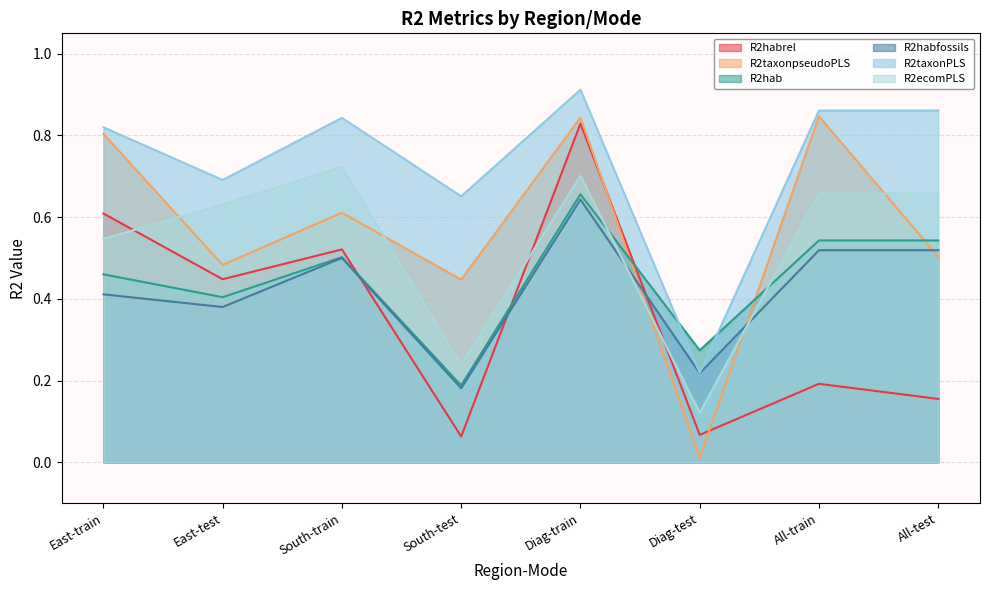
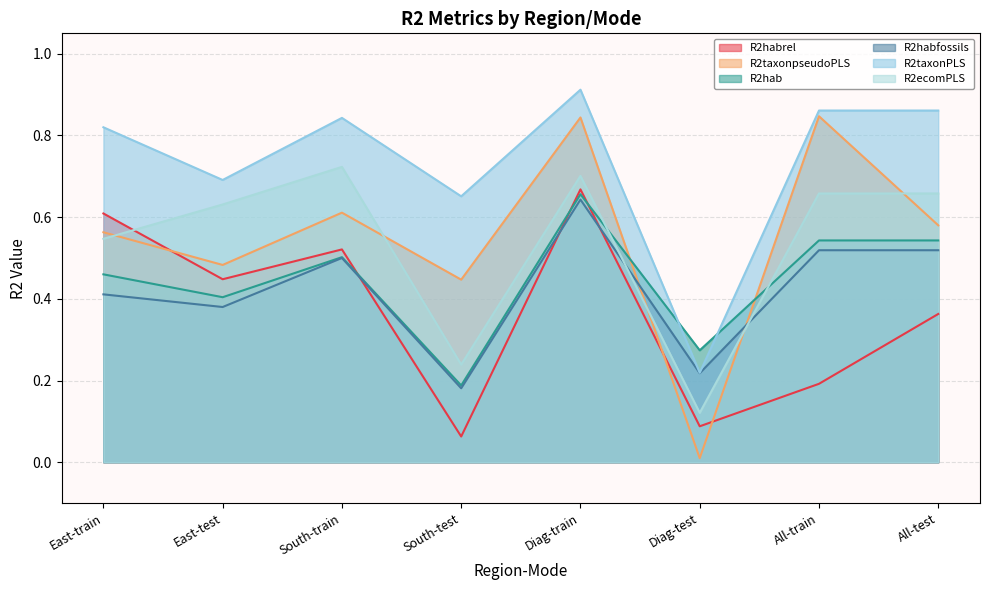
  {
    "R2habrel": {
      "East-train": 0.61,
      "East-test": 0.45,
      "South-train": 0.52,
      "South-test": 0.06,
-     "Diag-train": 0.83,
-     "Diag-test": 0.07,
+     "Diag-train": 0.67,
+     "Diag-test": 0.09,
      "All-train": 0.19,
-     "All-test": 0.16
+     "All-test": 0.36
    },
    "R2taxonpseudoPLS": {
-     "East-train": 0.80,
+     "East-train": 0.56,
      "East-test": 0.48,
      "South-train": 0.61,
      "South-test": 0.45,
      "Diag-train": 0.84,
      "Diag-test": 0.01,
      "All-train": 0.85,
-     "All-test": 0.50
+     "All-test": 0.58
    }
  }
